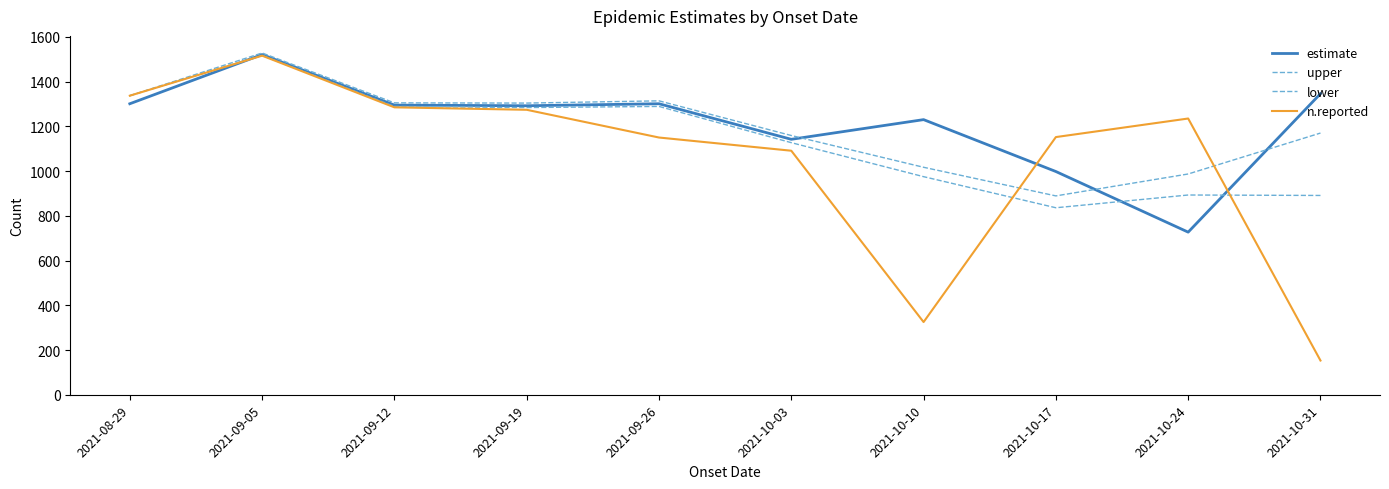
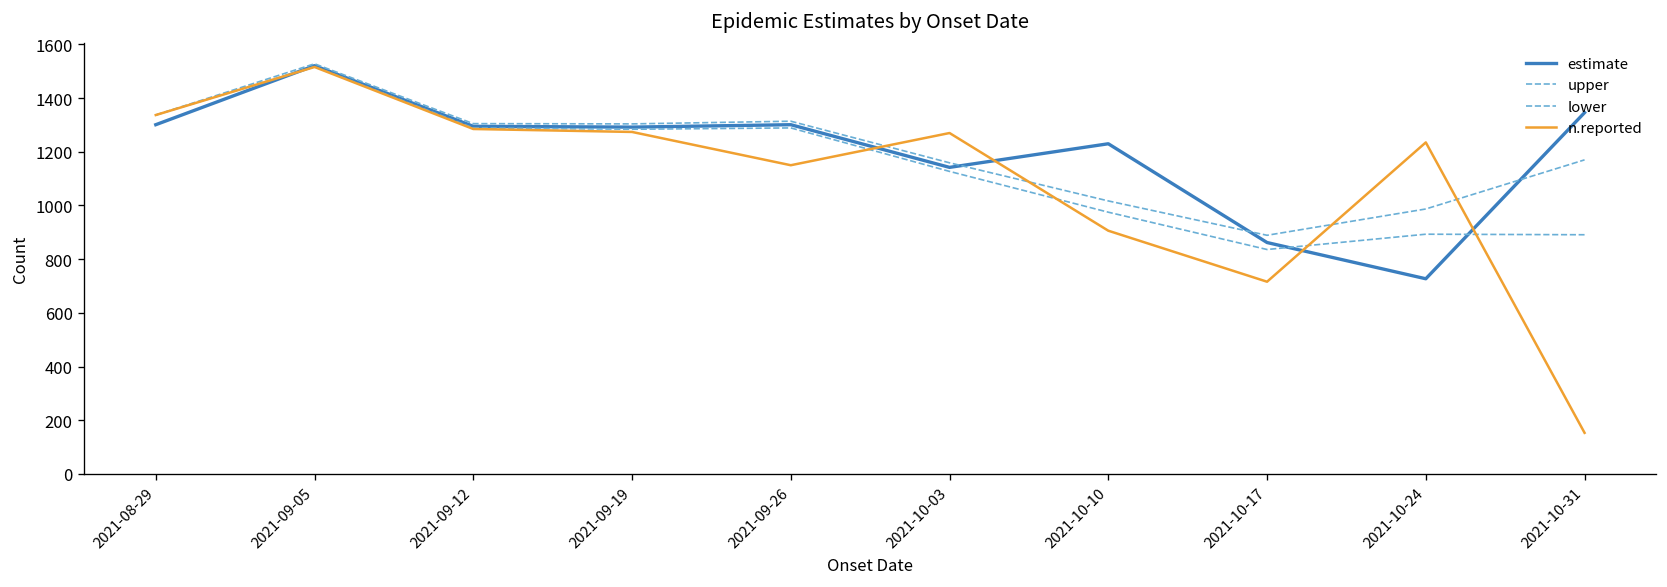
  {
    "estimate": {
      "2021-08-29": 1300,
      "2021-09-26": 1300,
      "2021-10-03": 1140,
      "2021-10-10": 1230,
-     "2021-10-17": 1000,
+     "2021-10-17": 860,
      "2021-10-24": 730,
      "2021-10-31": 1350
    },
    "n.reported": {
      "2021-09-26": 1150,
-     "2021-10-03": 1090,
-     "2021-10-10": 330,
-     "2021-10-17": 1150,
+     "2021-10-03": 1270,
+     "2021-10-10": 910,
+     "2021-10-17": 720,
      "2021-10-24": 1240,
      "2021-10-31": 150
    }
  }
